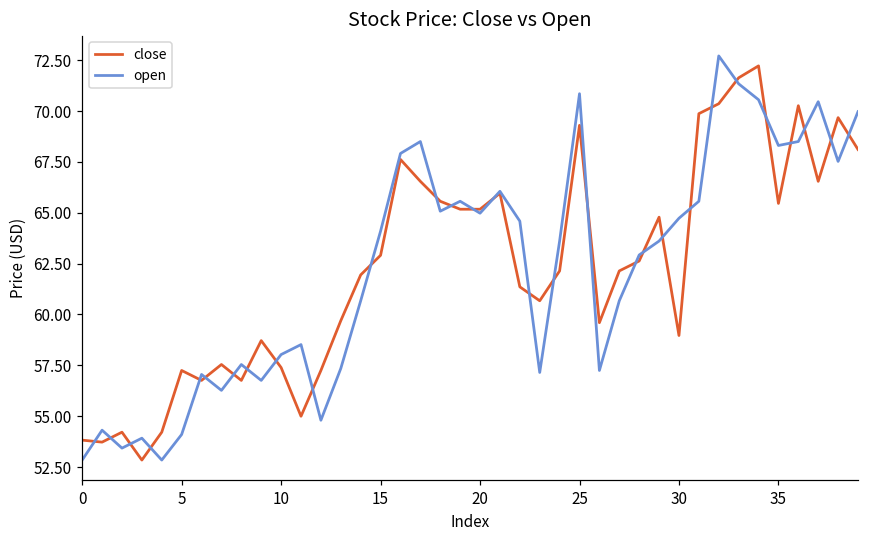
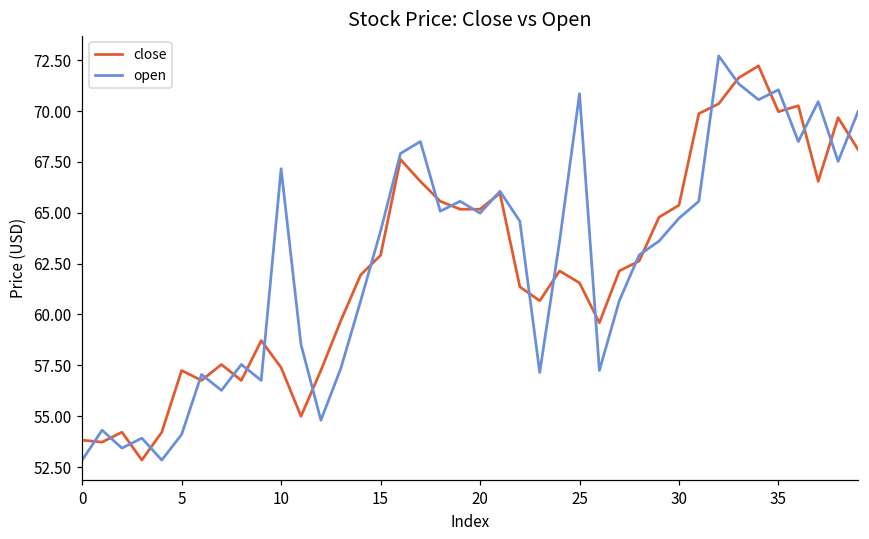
  {
    "close": {
      "0": 53.8,
      "5": 57.2,
      "10": 57.4,
      "15": 62.9,
      "20": 65.2,
-     "25": 69.3,
-     "30": 59.0,
-     "35": 65.5
+     "25": 61.6,
+     "30": 65.4,
+     "35": 70.0
    },
    "open": {
      "0": 52.8,
      "5": 54.1,
-     "10": 58.0,
+     "10": 67.2,
      "15": 64.1,
      "20": 65.0,
      "25": 70.9,
      "30": 64.7,
-     "35": 68.3
+     "35": 71.0
    }
  }
